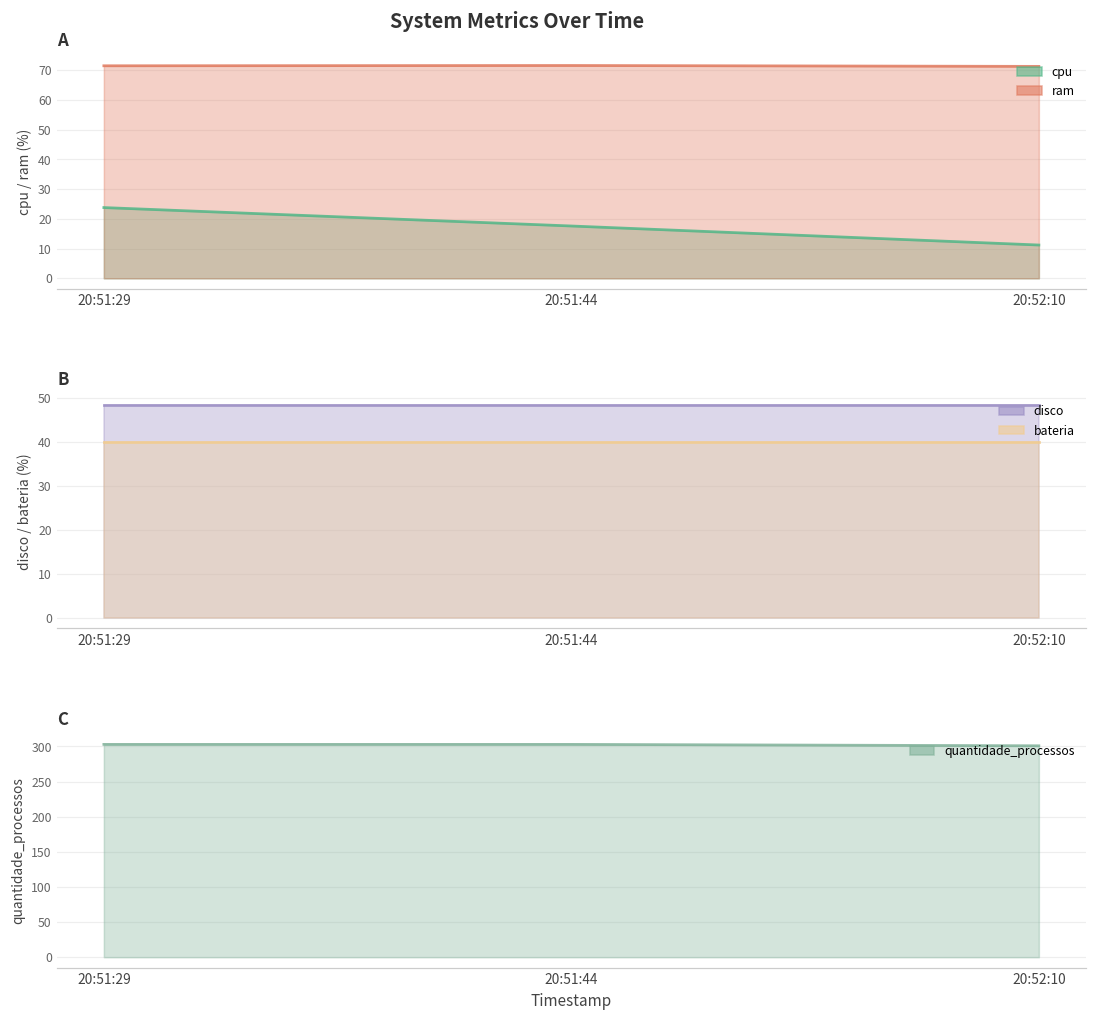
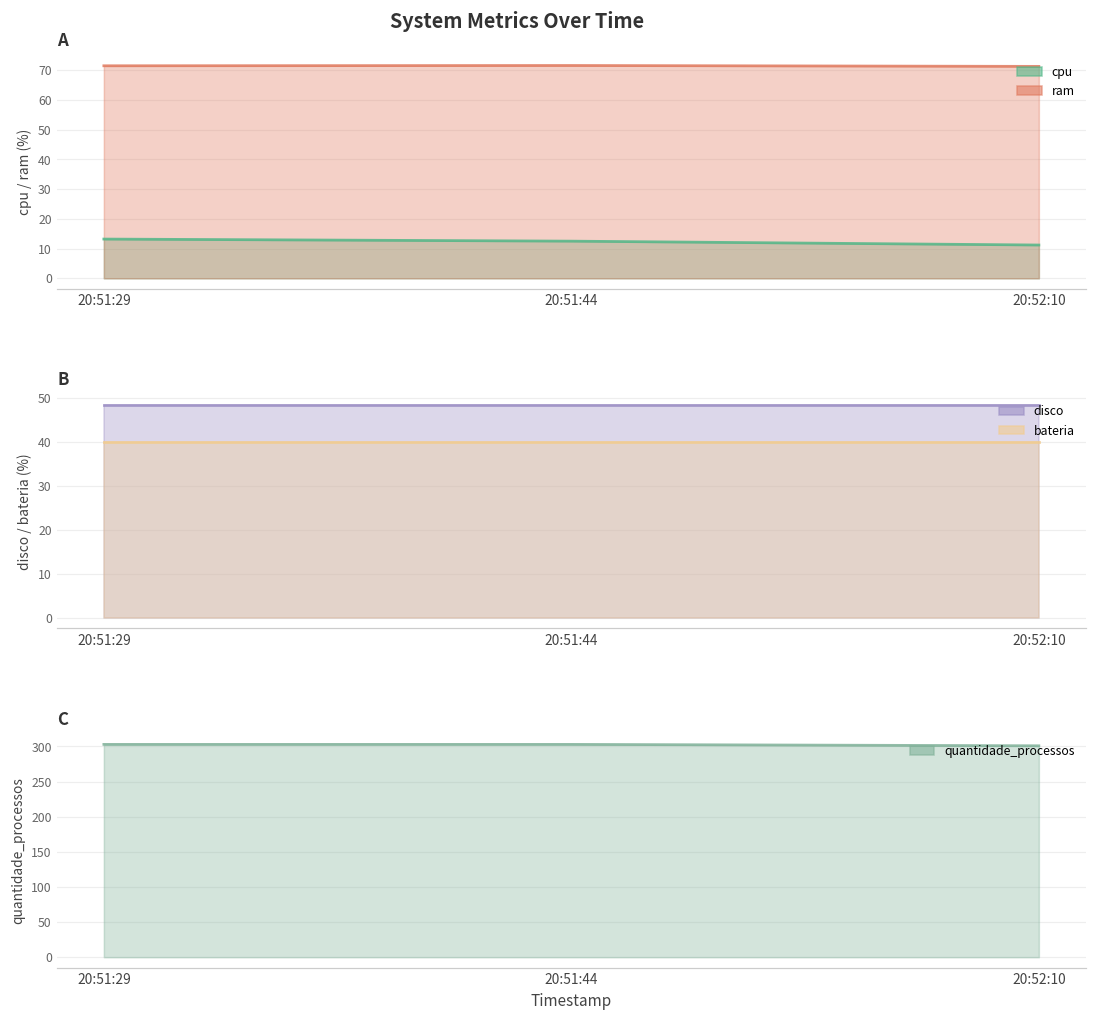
  {
    "A": {
      "cpu": {
-       "20:51:29": 24,
-       "20:51:44": 18,
+       "20:51:29": 13,
+       "20:51:44": 13,
        "20:52:10": 11
      },
      "ram": {
        "20:51:29": 72,
        "20:51:44": 72,
        "20:52:10": 71
      }
    },
    "B": {
      "disco": {
        "20:51:29": 48,
        "20:51:44": 48,
        "20:52:10": 48
      },
      "bateria": {
        "20:51:29": 40,
        "20:51:44": 40,
        "20:52:10": 40
      }
    },
    "C": {
      "20:51:29": 300,
      "20:51:44": 300,
      "20:52:10": 300
    }
  }
